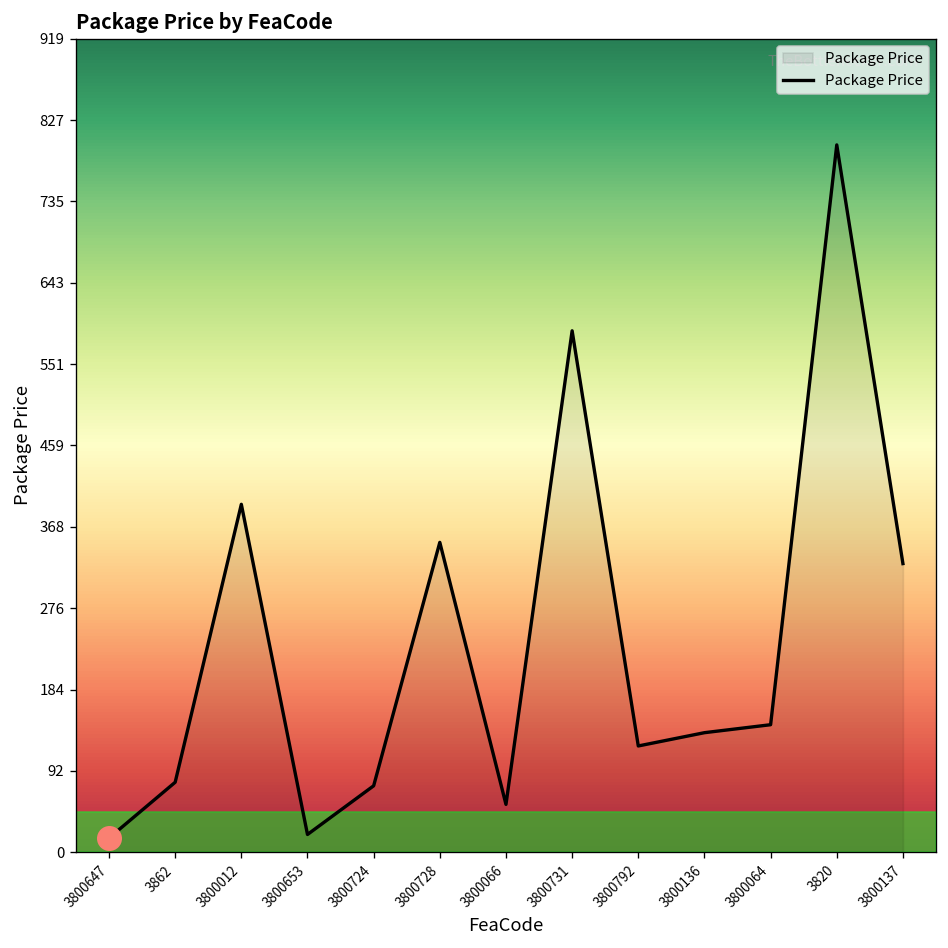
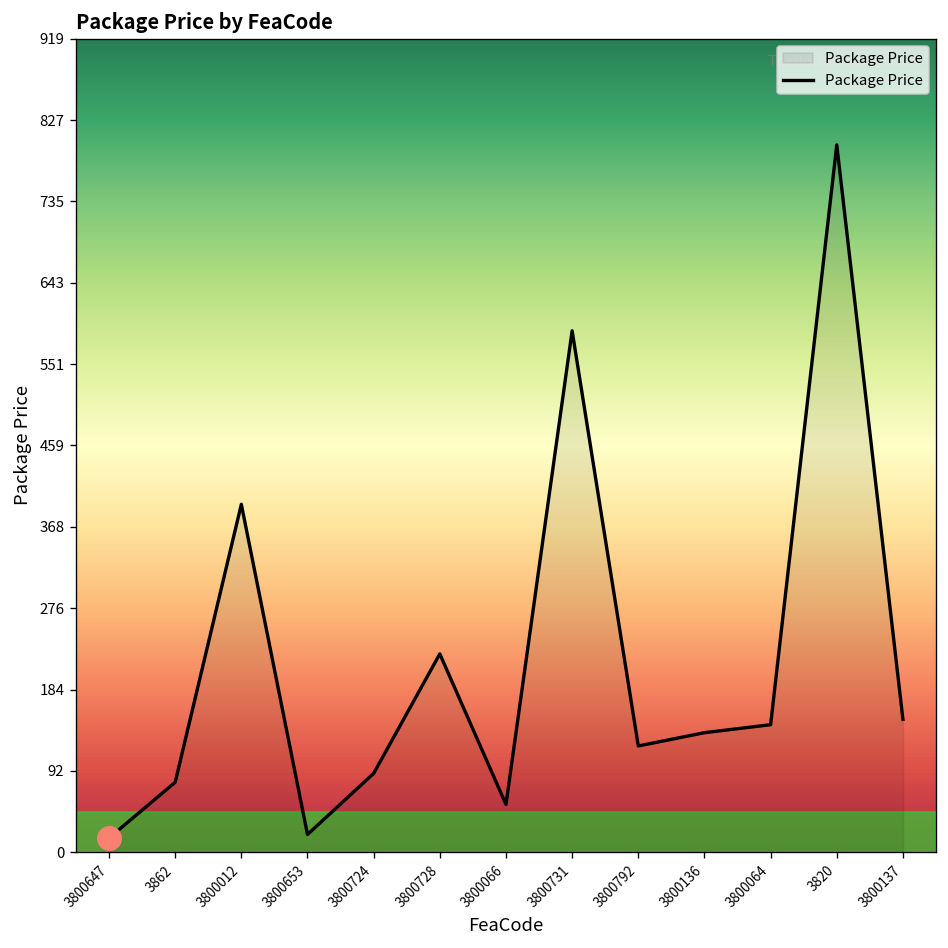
  {
    "Package Price": {
      "3862": 80,
      "3800012": 390,
-     "3800724": 80,
-     "3800728": 350,
+     "3800724": 90,
+     "3800728": 220,
      "3800066": 50,
      "3800731": 590,
      "3800792": 120,
      "3800136": 140,
      "3800064": 140,
      "3820": 800,
-     "3800137": 330
+     "3800137": 150
    }
  }
